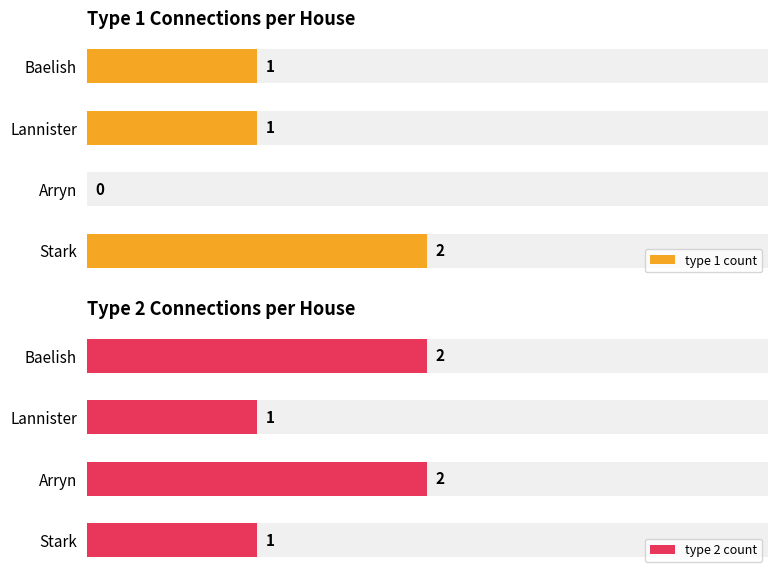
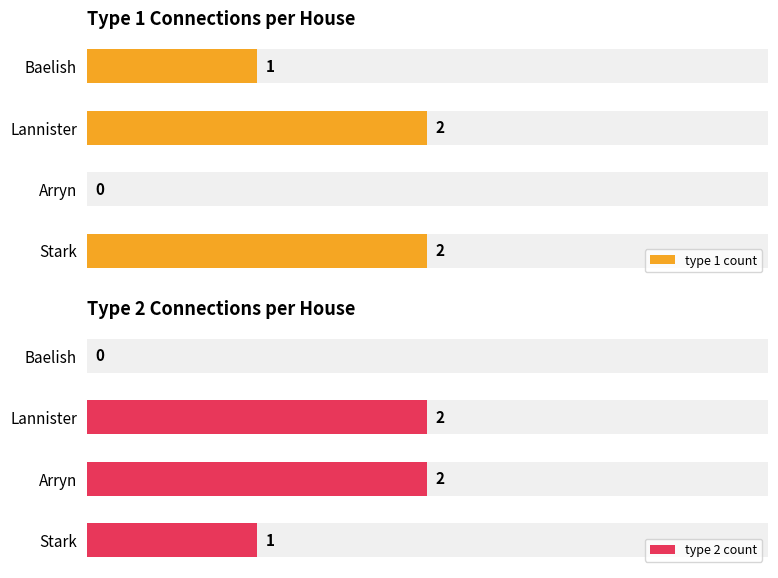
  {
    "Type 1 Connections per House": {
      "type 1 count": {
-       "Lannister": 1,
+       "Lannister": 2,
        "Arryn": 0
      }
    },
    "Type 2 Connections per House": {
      "type 2 count": {
-       "Baelish": 2,
-       "Lannister": 1
+       "Baelish": 0,
+       "Lannister": 2
      }
    }
  }
